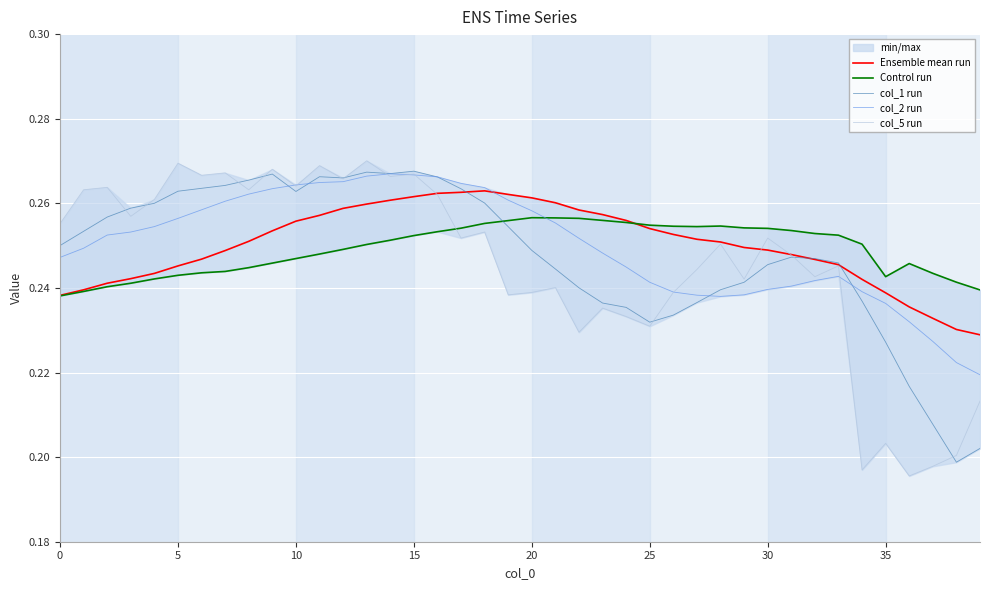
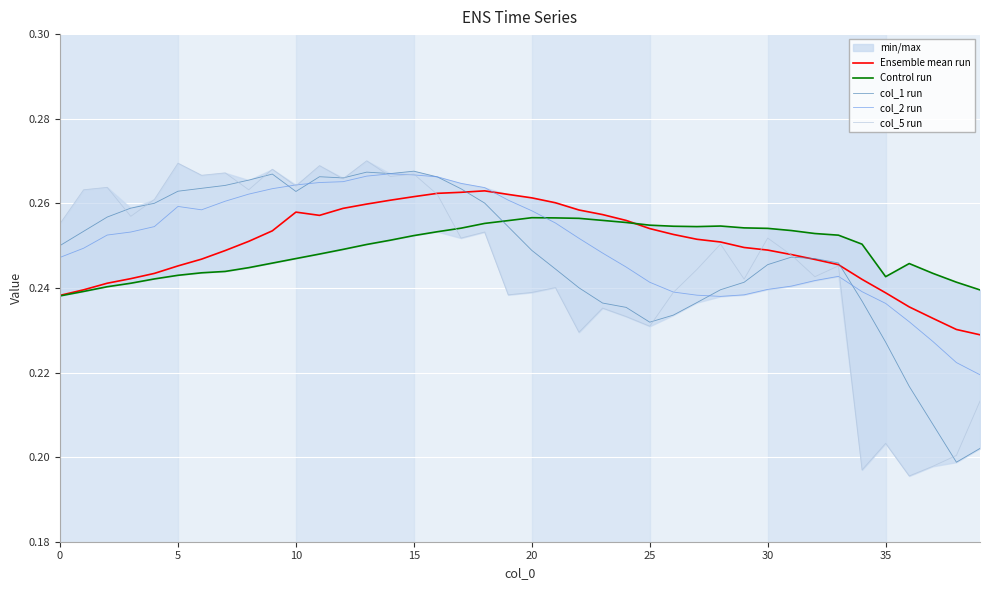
  {
    "Ensemble mean run": {
      "5": 0.245,
-     "10": 0.256,
+     "10": 0.258,
      "15": 0.262,
      "25": 0.254,
      "30": 0.249,
      "35": 0.239
    },
    "Control run": {
      "5": 0.243,
      "10": 0.247,
      "15": 0.252,
      "20": 0.257
    },
    "col_1 run": {
      "0": 0.250,
      "5": 0.263,
      "10": 0.263,
      "20": 0.249,
      "25": 0.232,
      "30": 0.246,
      "35": 0.227
    },
    "col_2 run": {
      "0": 0.247,
-     "5": 0.256,
+     "5": 0.259,
      "20": 0.258,
      "25": 0.241,
      "30": 0.240,
      "35": 0.236
    }
  }
